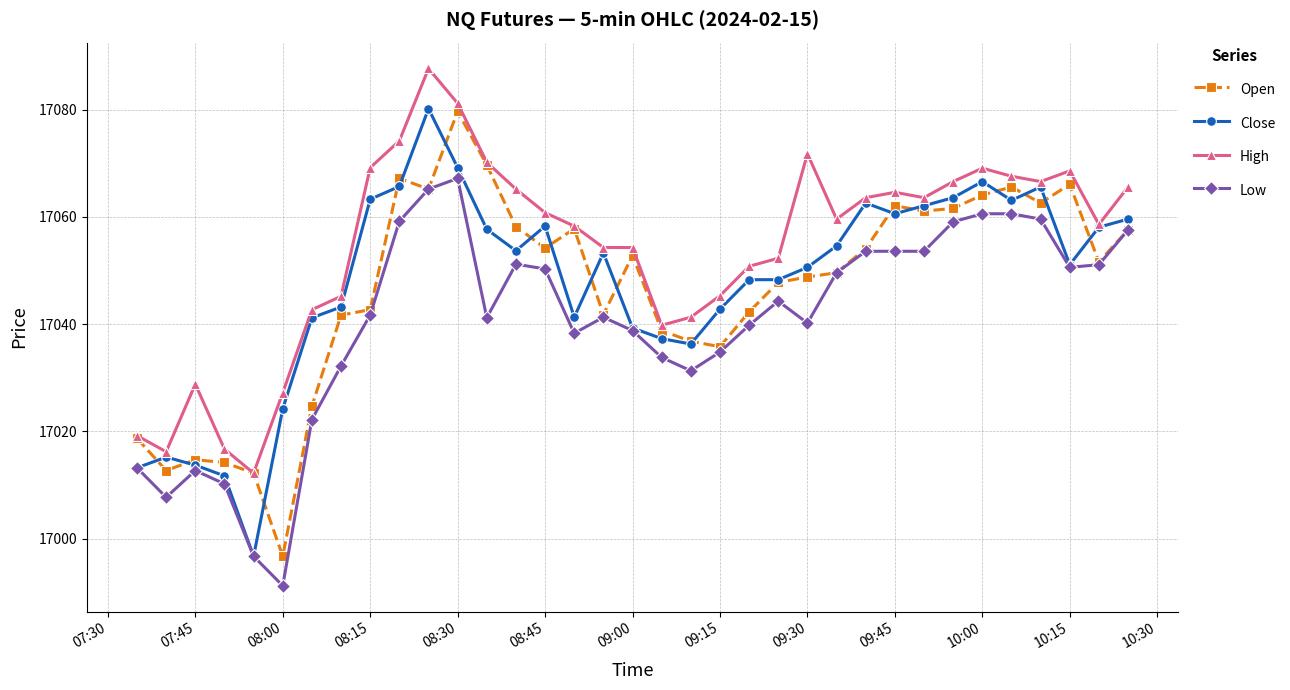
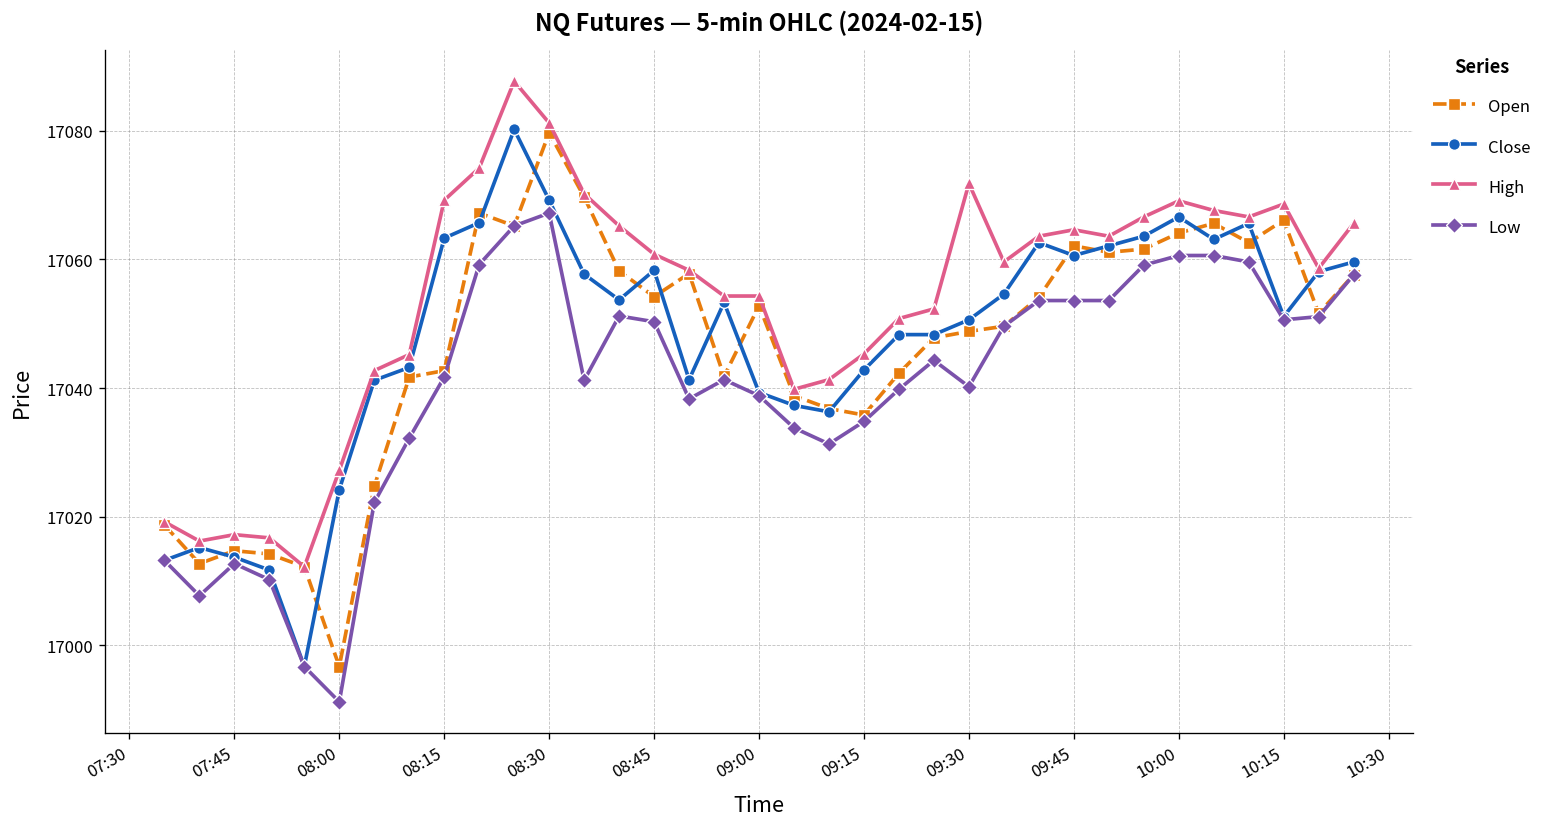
  {
    "Open": {
      "07:45": 17015,
      "08:00": 16997,
      "08:15": 17043,
      "08:30": 17080,
      "08:45": 17054,
      "09:00": 17053,
      "09:15": 17036,
      "09:30": 17049,
      "09:45": 17062,
      "10:00": 17064,
      "10:15": 17066
    },
    "Close": {
      "07:45": 17014,
      "08:00": 17024,
      "08:15": 17063,
      "08:30": 17069,
      "08:45": 17058,
      "09:00": 17039,
      "09:15": 17043,
      "09:30": 17051,
      "09:45": 17061,
      "10:00": 17067,
      "10:15": 17051
    },
    "High": {
-     "07:45": 17029,
+     "07:45": 17017,
      "08:00": 17027,
      "08:15": 17069,
      "08:30": 17081,
      "08:45": 17061,
      "09:00": 17054,
      "09:15": 17045,
      "09:30": 17072,
      "09:45": 17065,
      "10:00": 17069,
      "10:15": 17069
    },
    "Low": {
      "07:45": 17013,
      "08:00": 16991,
      "08:15": 17042,
      "08:30": 17067,
      "08:45": 17050,
      "09:00": 17039,
      "09:15": 17035,
      "09:30": 17040,
      "09:45": 17054,
      "10:00": 17061,
      "10:15": 17051
    }
  }
